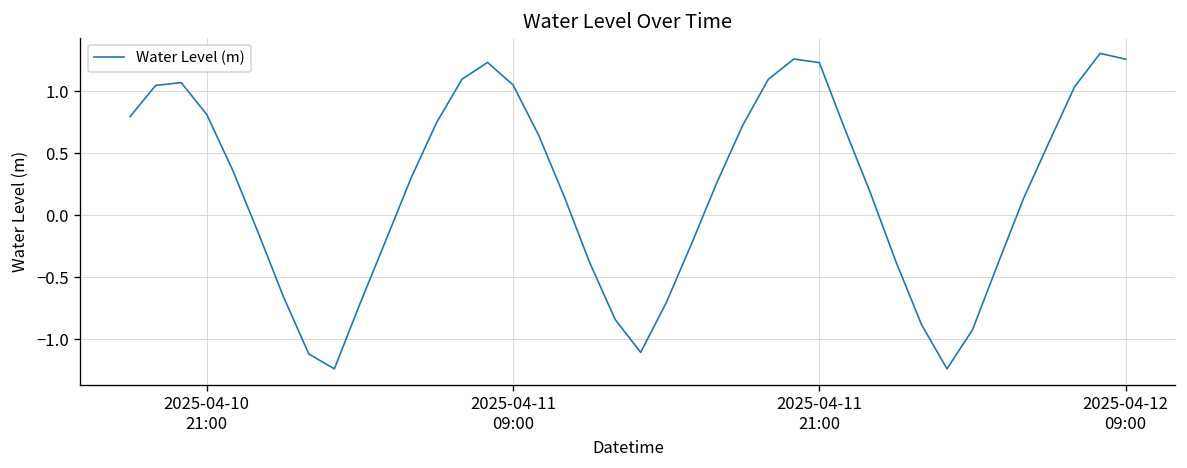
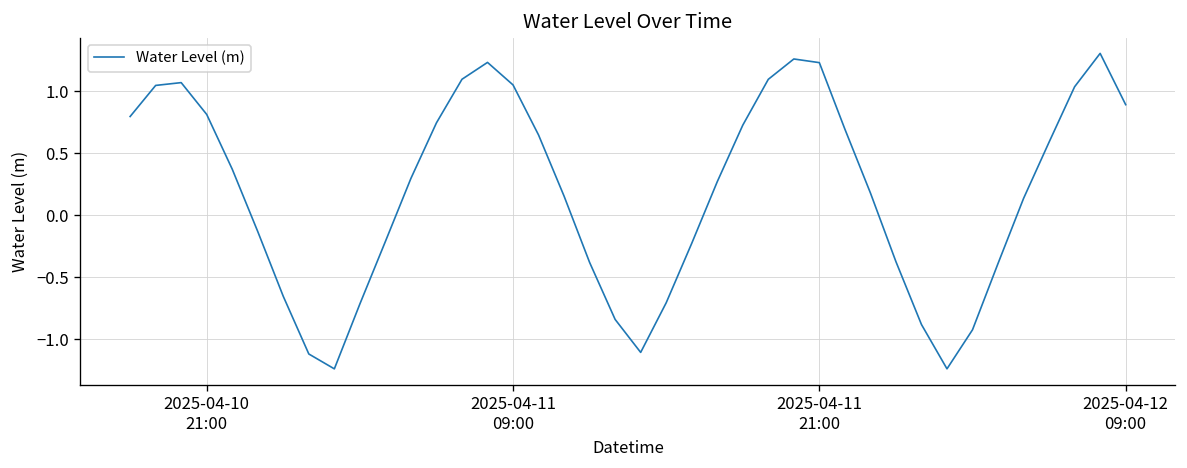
  {
    "2025-04-10 21:00": 0.81,
    "2025-04-11 09:00": 1.05,
    "2025-04-11 21:00": 1.23,
-   "2025-04-12 09:00": 1.26
+   "2025-04-12 09:00": 0.89
  }
